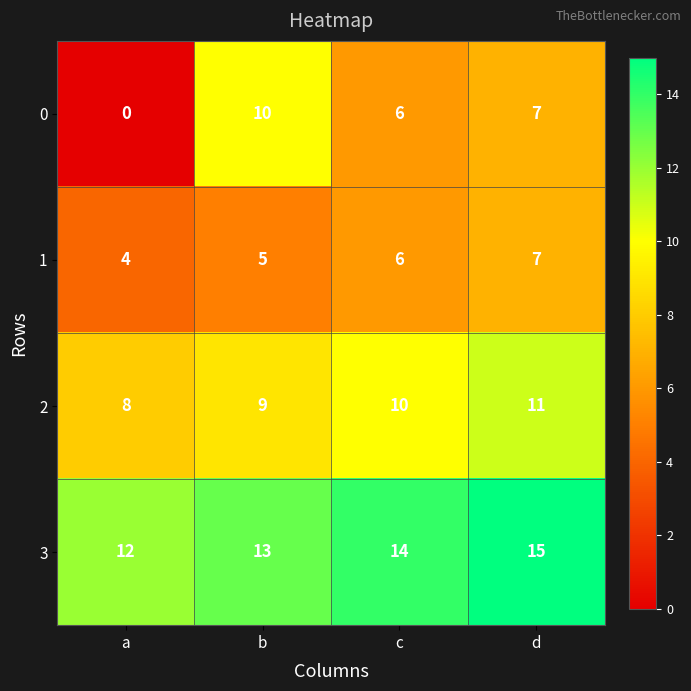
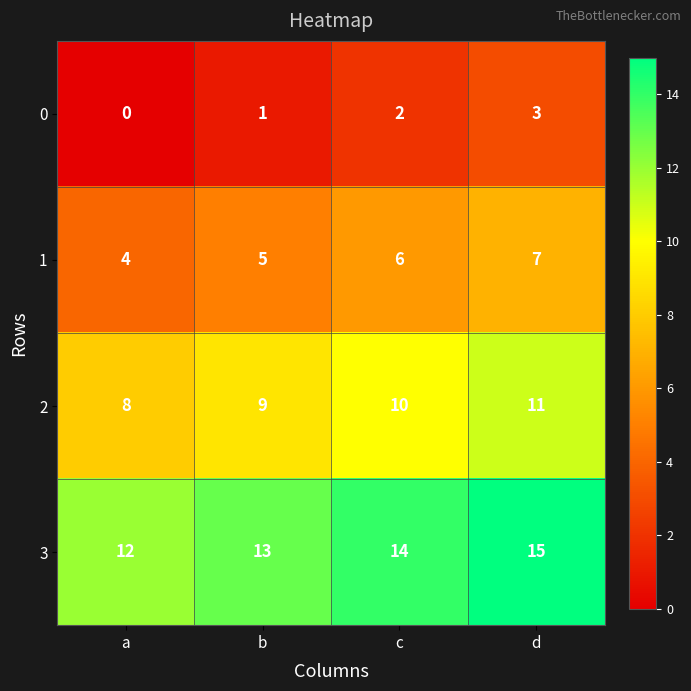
  {
    "0": {
      "a": 0,
-     "b": 10,
-     "c": 6,
-     "d": 7
+     "b": 1,
+     "c": 2,
+     "d": 3
    },
    "1": {
      "a": 4,
      "b": 5,
      "c": 6,
      "d": 7
    },
    "2": {
      "a": 8,
      "b": 9,
      "c": 10,
      "d": 11
    },
    "3": {
      "a": 12,
      "b": 13,
      "c": 14,
      "d": 15
    }
  }
